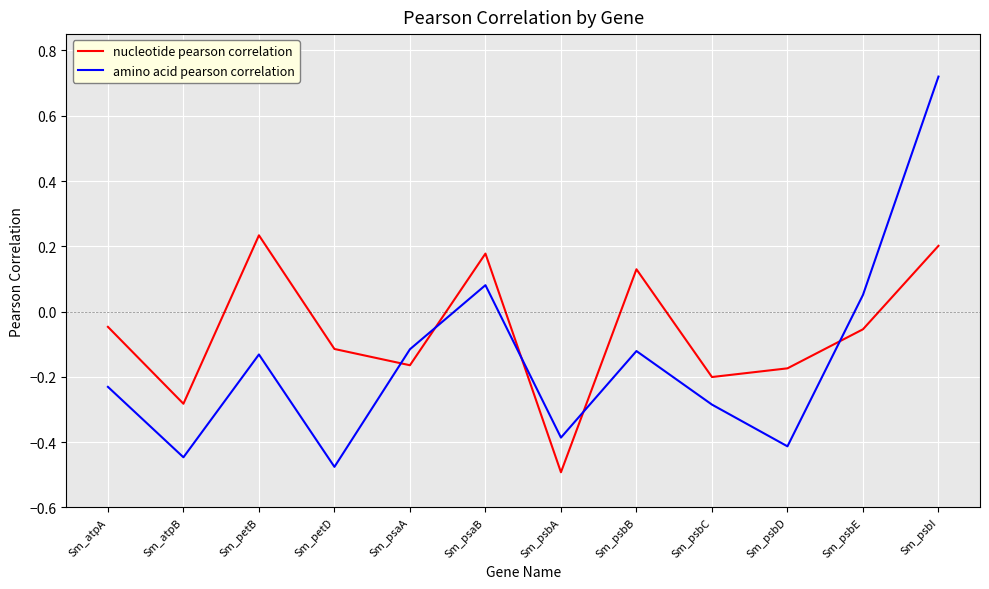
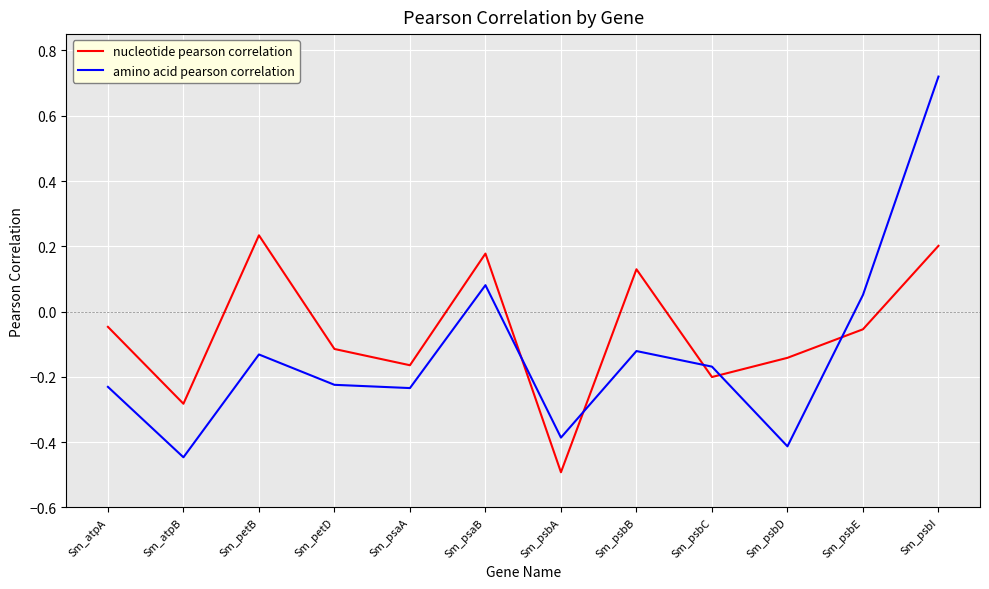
  {
    "nucleotide pearson correlation": {
      "Sm_atpA": -0.05,
      "Sm_atpB": -0.28,
      "Sm_petB": 0.23,
      "Sm_petD": -0.11,
      "Sm_psaA": -0.16,
      "Sm_psaB": 0.18,
      "Sm_psbA": -0.49,
      "Sm_psbB": 0.13,
      "Sm_psbC": -0.20,
-     "Sm_psbD": -0.17,
+     "Sm_psbD": -0.14,
      "Sm_psbE": -0.05,
      "Sm_psbI": 0.20
    },
    "amino acid pearson correlation": {
      "Sm_atpA": -0.23,
      "Sm_atpB": -0.45,
      "Sm_petB": -0.13,
-     "Sm_petD": -0.48,
-     "Sm_psaA": -0.12,
+     "Sm_petD": -0.22,
+     "Sm_psaA": -0.23,
      "Sm_psaB": 0.08,
      "Sm_psbA": -0.39,
      "Sm_psbB": -0.12,
-     "Sm_psbC": -0.28,
+     "Sm_psbC": -0.17,
      "Sm_psbD": -0.41,
      "Sm_psbE": 0.05,
      "Sm_psbI": 0.72
    }
  }
